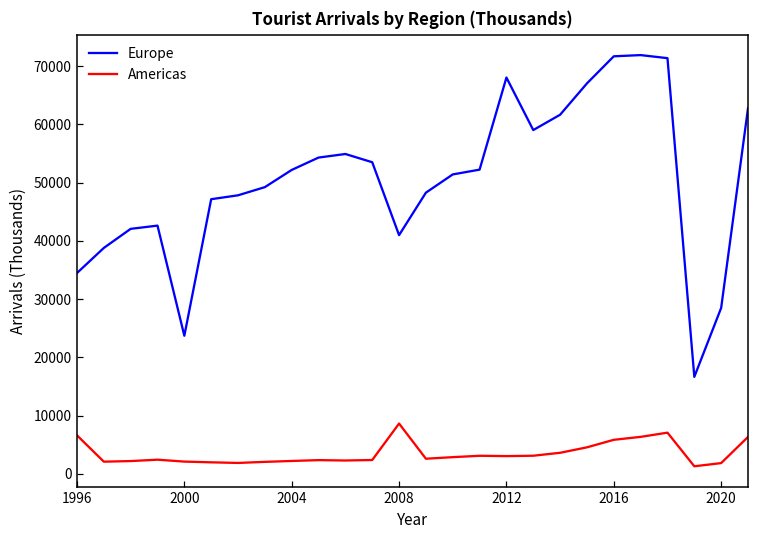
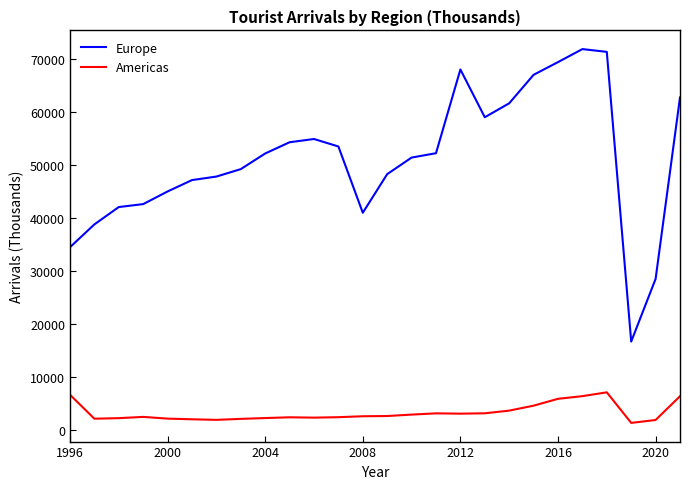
  {
    "Europe": {
      "1996": 34000,
-     "2000": 24000,
+     "2000": 45000,
      "2004": 52000,
      "2008": 41000,
      "2012": 68000,
-     "2016": 72000,
+     "2016": 69000,
      "2020": 29000
    },
    "Americas": {
      "1996": 7000,
      "2000": 2000,
      "2004": 2000,
-     "2008": 9000,
+     "2008": 3000,
      "2012": 3000,
      "2016": 6000,
      "2020": 2000
    }
  }
